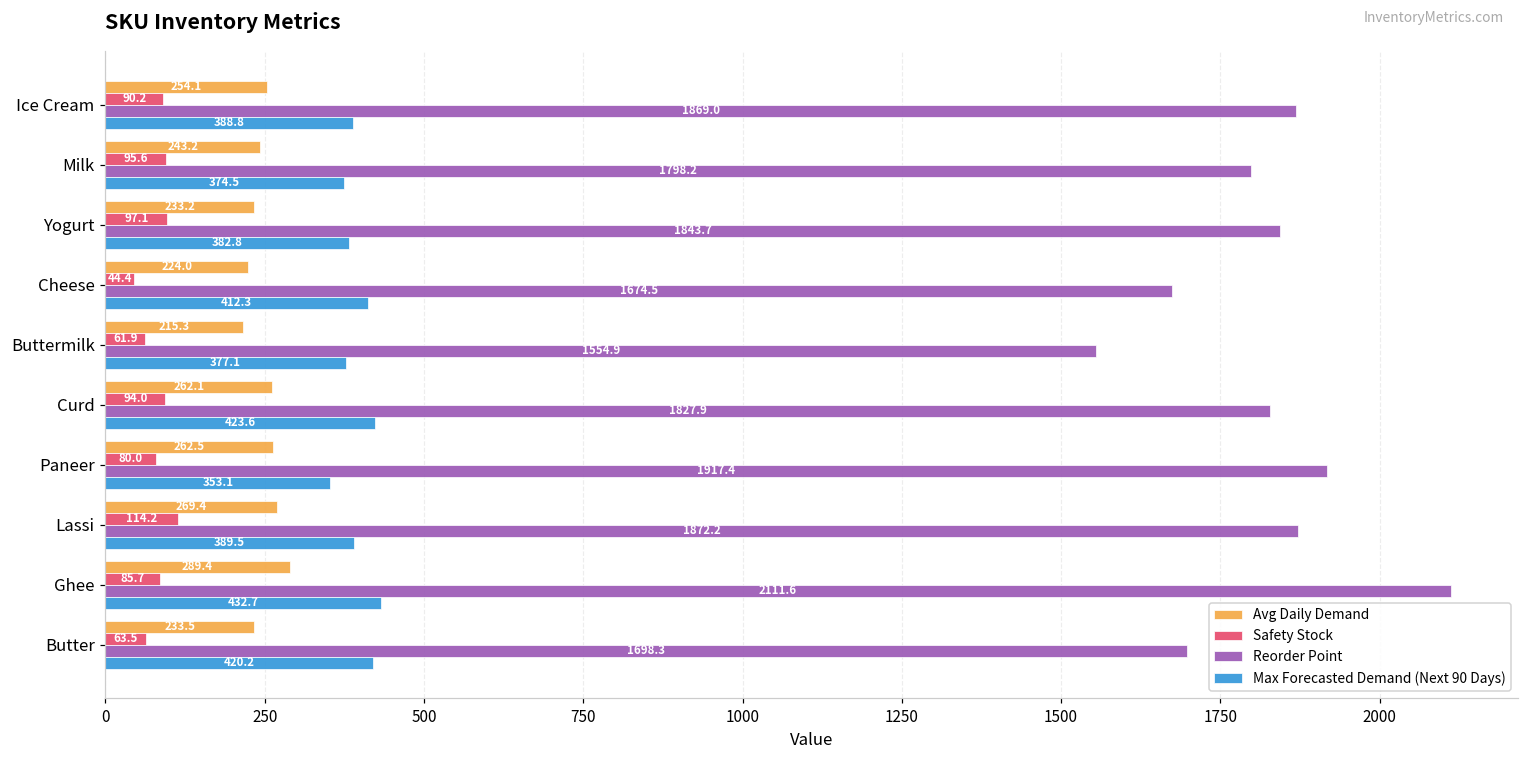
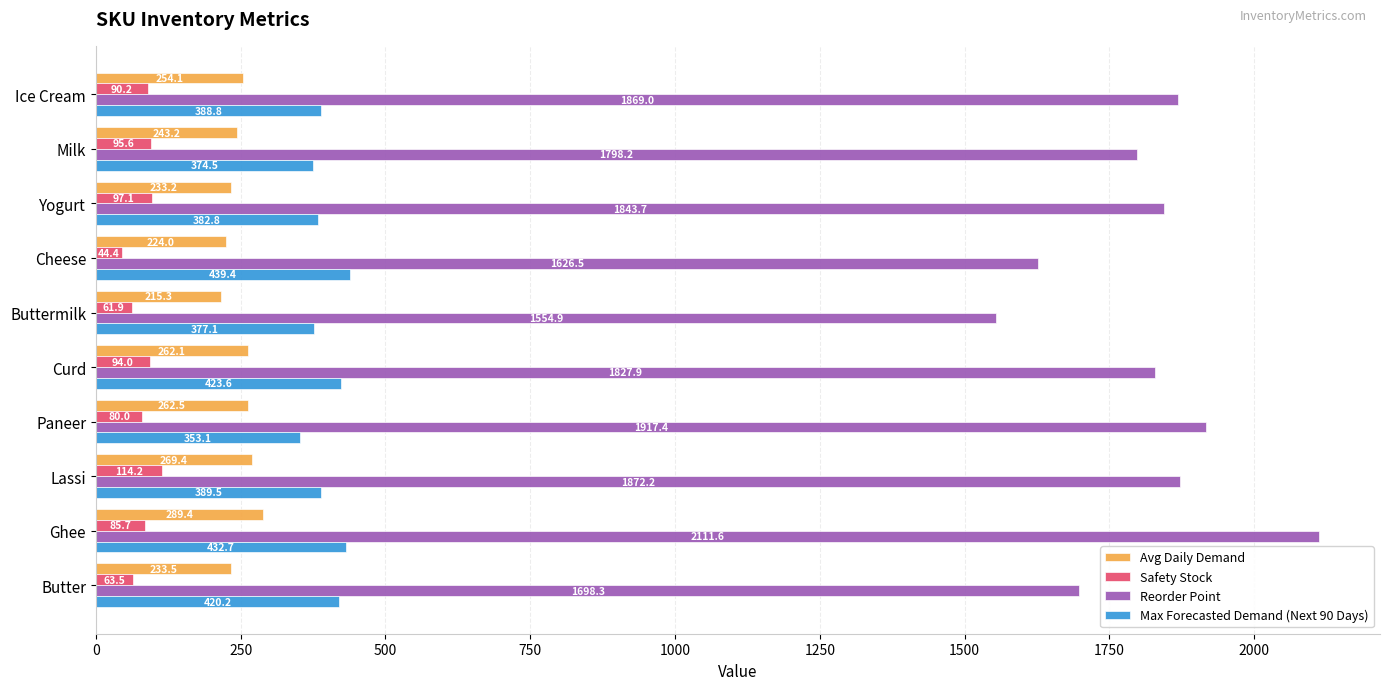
  {
    "Avg Daily Demand": {
      "Ice Cream": 254.1,
      "Milk": 243.2,
      "Yogurt": 233.2,
      "Cheese": 224.0,
      "Buttermilk": 215.3,
      "Curd": 262.1,
      "Paneer": 262.5,
      "Lassi": 269.4,
      "Ghee": 289.4,
      "Butter": 233.5
    },
    "Safety Stock": {
      "Ice Cream": 90.2,
      "Milk": 95.6,
      "Yogurt": 97.1,
      "Cheese": 44.4,
      "Buttermilk": 61.9,
      "Curd": 94.0,
      "Paneer": 80.0,
      "Lassi": 114.2,
      "Ghee": 85.7,
      "Butter": 63.5
    },
    "Reorder Point": {
      "Ice Cream": 1869.0,
      "Milk": 1798.2,
      "Yogurt": 1843.7,
-     "Cheese": 1674.5,
+     "Cheese": 1626.5,
      "Buttermilk": 1554.9,
      "Curd": 1827.9,
      "Paneer": 1917.4,
      "Lassi": 1872.2,
      "Ghee": 2111.6,
      "Butter": 1698.3
    },
    "Max Forecasted Demand (Next 90 Days)": {
      "Ice Cream": 388.8,
      "Milk": 374.5,
      "Yogurt": 382.8,
-     "Cheese": 412.3,
+     "Cheese": 439.4,
      "Buttermilk": 377.1,
      "Curd": 423.6,
      "Paneer": 353.1,
      "Lassi": 389.5,
      "Ghee": 432.7,
      "Butter": 420.2
    }
  }
